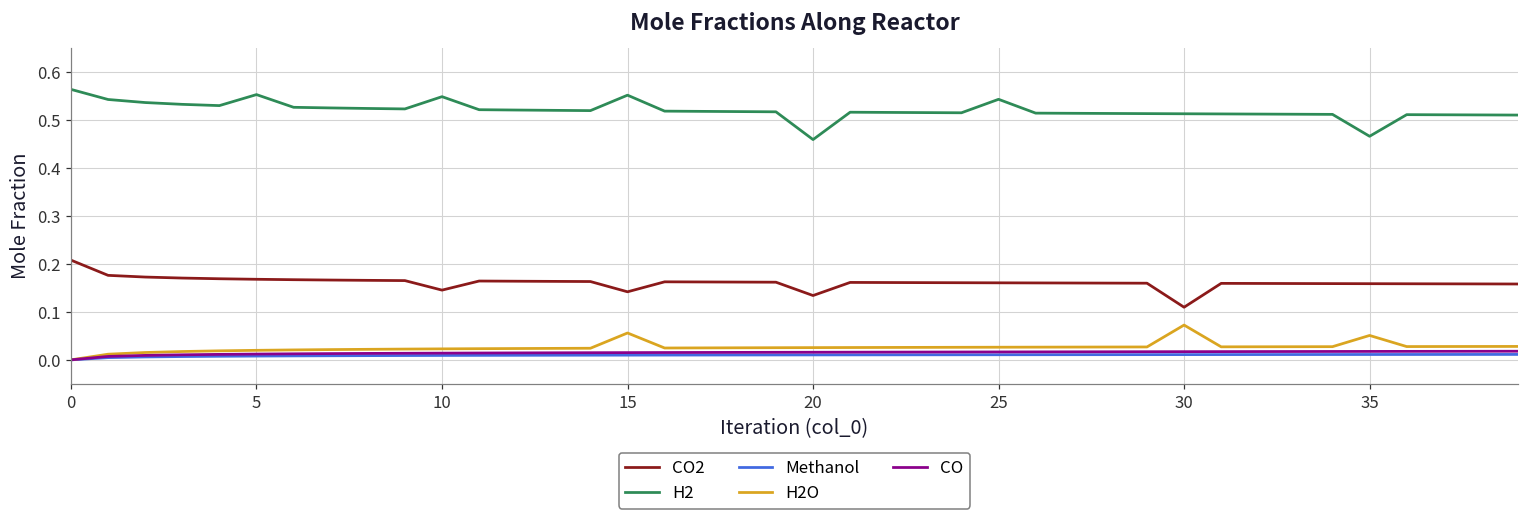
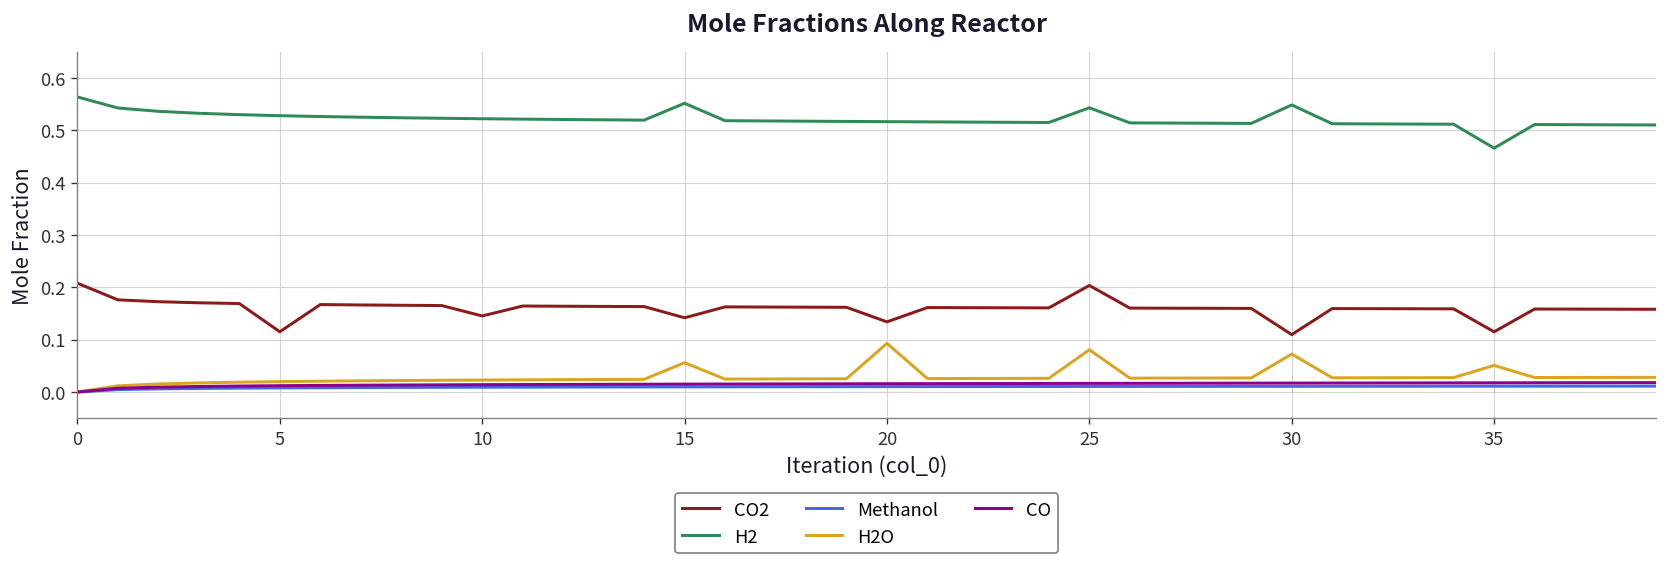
  {
    "CO2": {
      "0": 0.21,
-     "5": 0.17,
+     "5": 0.12,
      "10": 0.15,
      "15": 0.14,
      "20": 0.13,
-     "25": 0.16,
+     "25": 0.20,
      "30": 0.11,
-     "35": 0.16
+     "35": 0.11
    },
    "H2": {
      "0": 0.56,
-     "5": 0.55,
-     "10": 0.55,
+     "5": 0.53,
+     "10": 0.52,
      "15": 0.55,
-     "20": 0.46,
+     "20": 0.52,
      "25": 0.54,
-     "30": 0.51,
+     "30": 0.55,
      "35": 0.47
    },
    "Methanol": {
      "30": 0.01,
      "35": 0.01
    },
    "H2O": {
      "5": 0.02,
      "10": 0.02,
      "15": 0.06,
-     "20": 0.03,
-     "25": 0.03,
+     "20": 0.09,
+     "25": 0.08,
      "30": 0.07,
      "35": 0.05
    },
    "CO": {
      "30": 0.02,
      "35": 0.02
    }
  }
